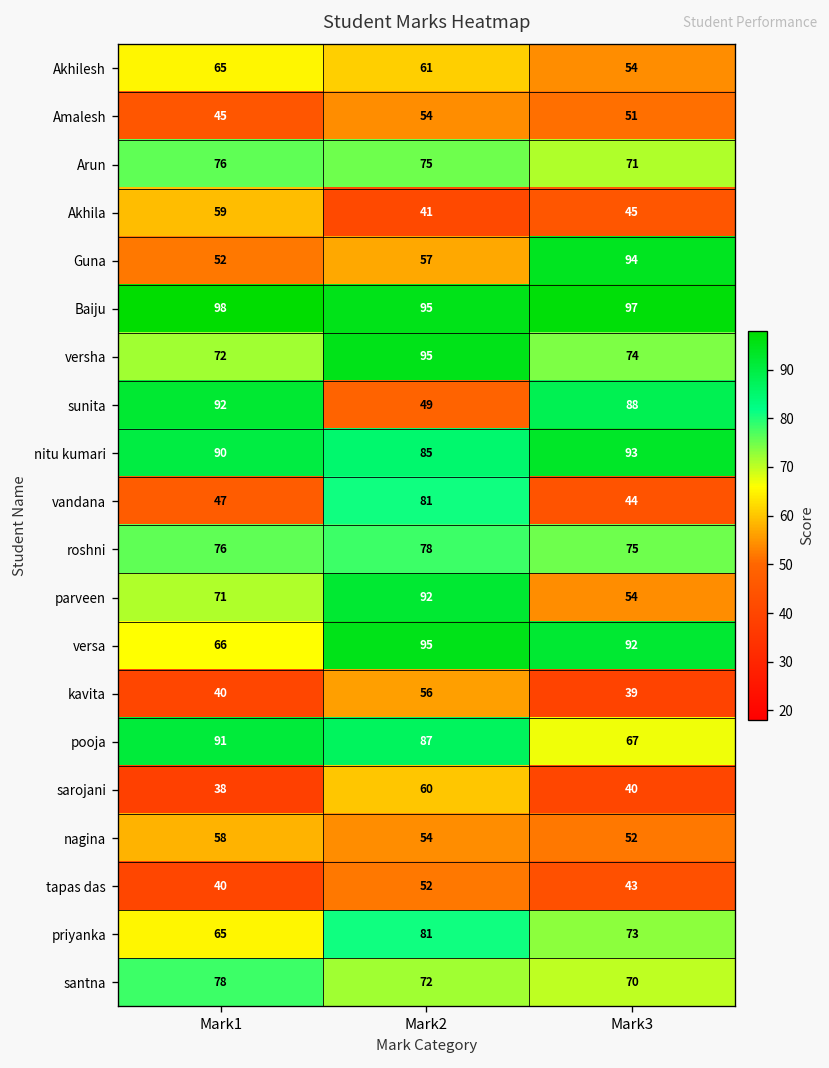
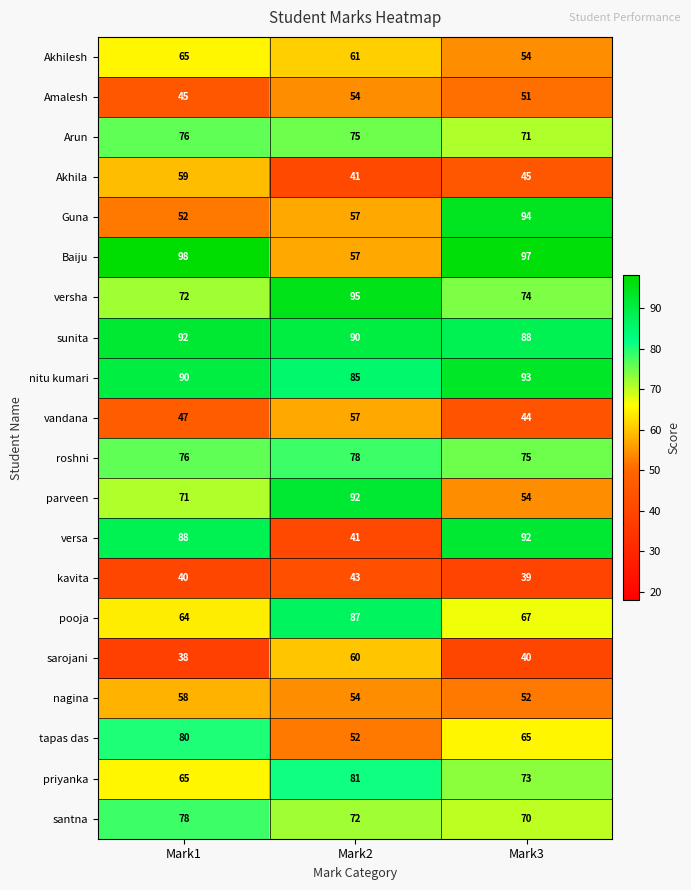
  {
    "Akhilesh": {
      "Mark1": 65,
      "Mark2": 61,
      "Mark3": 54
    },
    "Amalesh": {
      "Mark1": 45,
      "Mark2": 54,
      "Mark3": 51
    },
    "Arun": {
      "Mark1": 76,
      "Mark2": 75,
      "Mark3": 71
    },
    "Akhila": {
      "Mark1": 59,
      "Mark2": 41,
      "Mark3": 45
    },
    "Guna": {
      "Mark1": 52,
      "Mark2": 57,
      "Mark3": 94
    },
    "Baiju": {
      "Mark1": 98,
-     "Mark2": 95,
+     "Mark2": 57,
      "Mark3": 97
    },
    "versha": {
      "Mark1": 72,
      "Mark2": 95,
      "Mark3": 74
    },
    "sunita": {
      "Mark1": 92,
-     "Mark2": 49,
+     "Mark2": 90,
      "Mark3": 88
    },
    "nitu kumari": {
      "Mark1": 90,
      "Mark2": 85,
      "Mark3": 93
    },
    "vandana": {
      "Mark1": 47,
-     "Mark2": 81,
+     "Mark2": 57,
      "Mark3": 44
    },
    "roshni": {
      "Mark1": 76,
      "Mark2": 78,
      "Mark3": 75
    },
    "parveen": {
      "Mark1": 71,
      "Mark2": 92,
      "Mark3": 54
    },
    "versa": {
-     "Mark1": 66,
-     "Mark2": 95,
+     "Mark1": 88,
+     "Mark2": 41,
      "Mark3": 92
    },
    "kavita": {
      "Mark1": 40,
-     "Mark2": 56,
+     "Mark2": 43,
      "Mark3": 39
    },
    "pooja": {
-     "Mark1": 91,
+     "Mark1": 64,
      "Mark2": 87,
      "Mark3": 67
    },
    "sarojani": {
      "Mark1": 38,
      "Mark2": 60,
      "Mark3": 40
    },
    "nagina": {
      "Mark1": 58,
      "Mark2": 54,
      "Mark3": 52
    },
    "tapas das": {
-     "Mark1": 40,
+     "Mark1": 80,
      "Mark2": 52,
-     "Mark3": 43
+     "Mark3": 65
    },
    "priyanka": {
      "Mark1": 65,
      "Mark2": 81,
      "Mark3": 73
    },
    "santna": {
      "Mark1": 78,
      "Mark2": 72,
      "Mark3": 70
    }
  }
